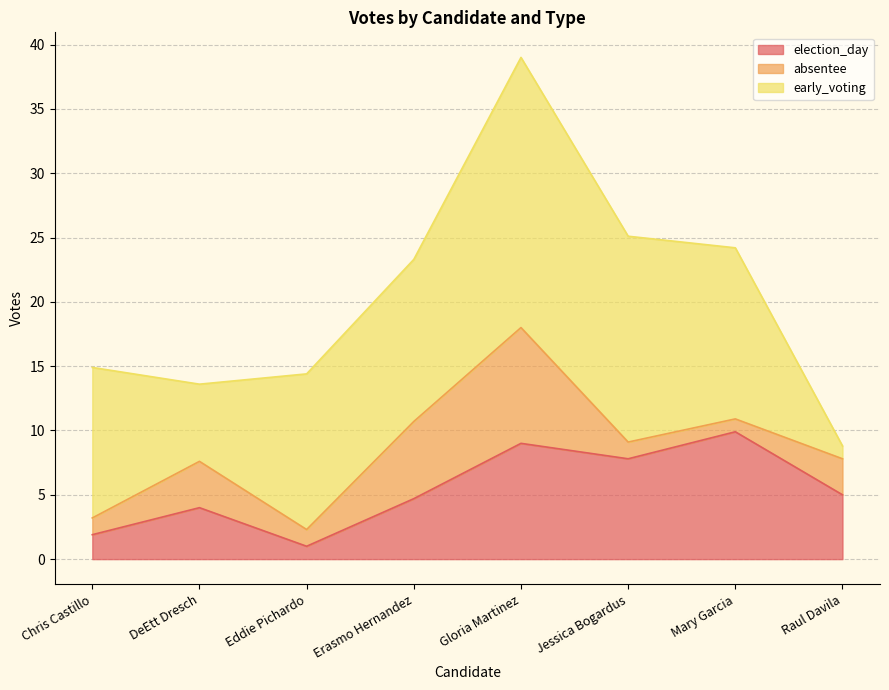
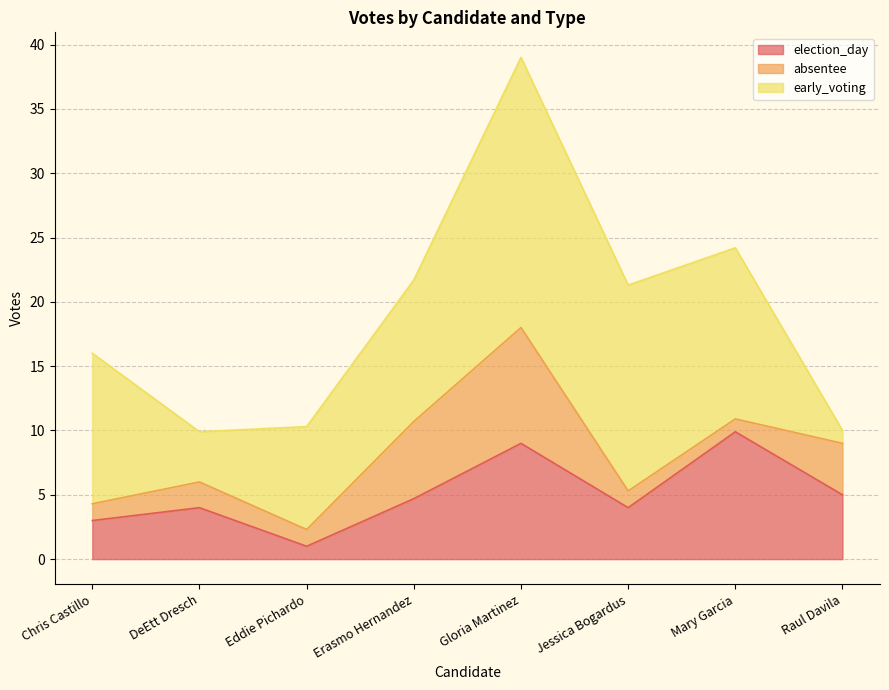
  {
    "election_day": {
-     "Chris Castillo": 1.9,
+     "Chris Castillo": 3.0,
      "DeEtt Dresch": 4.0,
      "Eddie Pichardo": 1.0,
      "Erasmo Hernandez": 4.7,
      "Gloria Martinez": 9.0,
-     "Jessica Bogardus": 7.8,
+     "Jessica Bogardus": 4.0,
      "Mary Garcia": 9.9,
      "Raul Davila": 5.0
    },
    "absentee": {
      "Chris Castillo": 1.3,
-     "DeEtt Dresch": 3.6,
+     "DeEtt Dresch": 2.0,
      "Eddie Pichardo": 1.3,
      "Erasmo Hernandez": 6.0,
      "Gloria Martinez": 9.0,
      "Jessica Bogardus": 1.3,
      "Mary Garcia": 1.0,
-     "Raul Davila": 2.8
+     "Raul Davila": 4.0
    },
    "early_voting": {
      "Chris Castillo": 11.7,
-     "DeEtt Dresch": 6.0,
-     "Eddie Pichardo": 12.1,
-     "Erasmo Hernandez": 12.6,
+     "DeEtt Dresch": 3.9,
+     "Eddie Pichardo": 8.0,
+     "Erasmo Hernandez": 11.0,
      "Gloria Martinez": 21.0,
      "Jessica Bogardus": 16.0,
      "Mary Garcia": 13.3,
      "Raul Davila": 1.0
    }
  }
